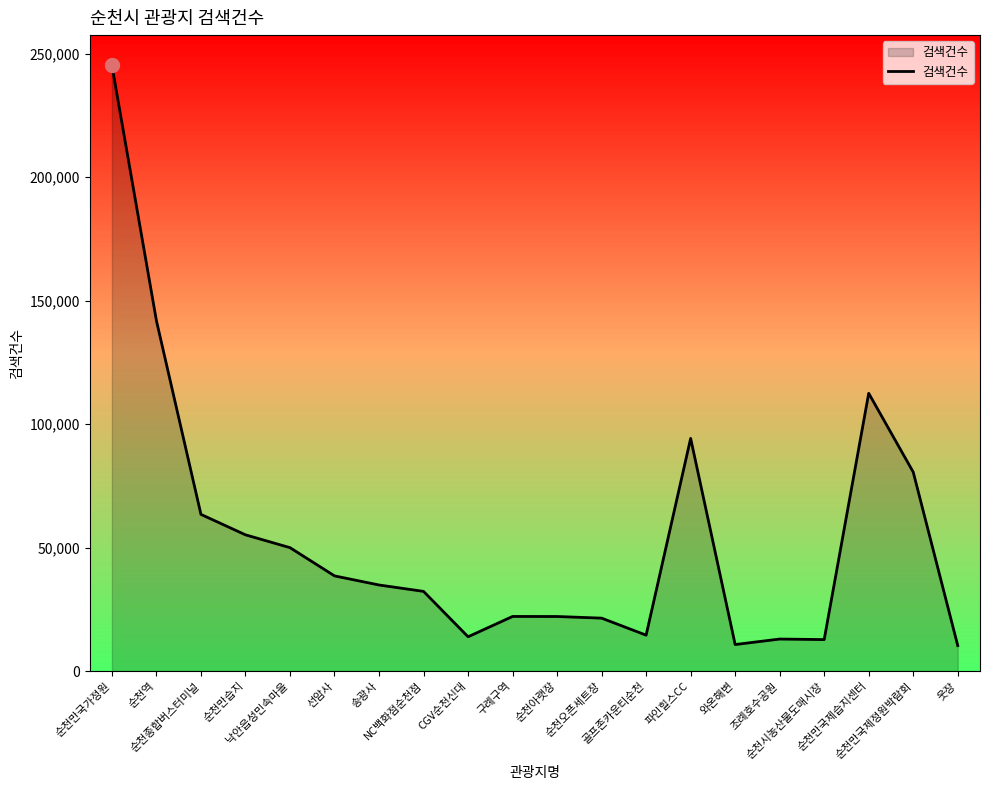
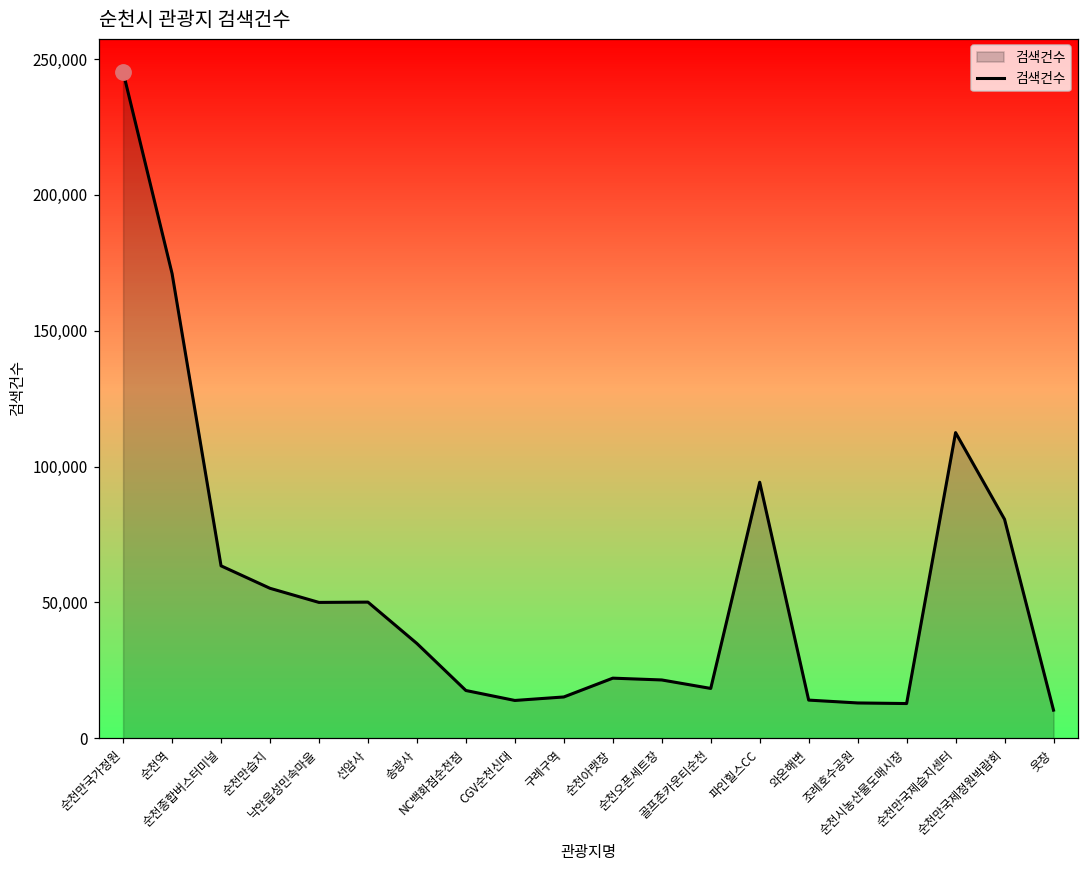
  {
    "검색건수": {
-     "순천역": "142,000",
+     "순천역": "171,000",
      "순천종합버스터미널": "63,000",
      "순천만습지": "55,000",
      "낙안읍성민속마을": "50,000",
-     "선암사": "39,000",
+     "선암사": "50,000",
      "송광사": "35,000",
-     "NC백화점순천점": "32,000",
+     "NC백화점순천점": "18,000",
      "CGV순천신대": "14,000",
-     "구례구역": "22,000",
+     "구례구역": "15,000",
      "순천아랫장": "22,000",
      "순천오픈세트장": "21,000",
-     "골프존카운티순천": "15,000",
+     "골프존카운티순천": "18,000",
      "파인힐스CC": "94,000",
-     "와온해변": "11,000",
+     "와온해변": "14,000",
      "조례호수공원": "13,000",
      "순천시농산물도매시장": "13,000",
      "순천만국제습지센터": "112,000",
      "순천만국제정원박람회": "81,000",
      "웃장": "10,000"
    }
  }
